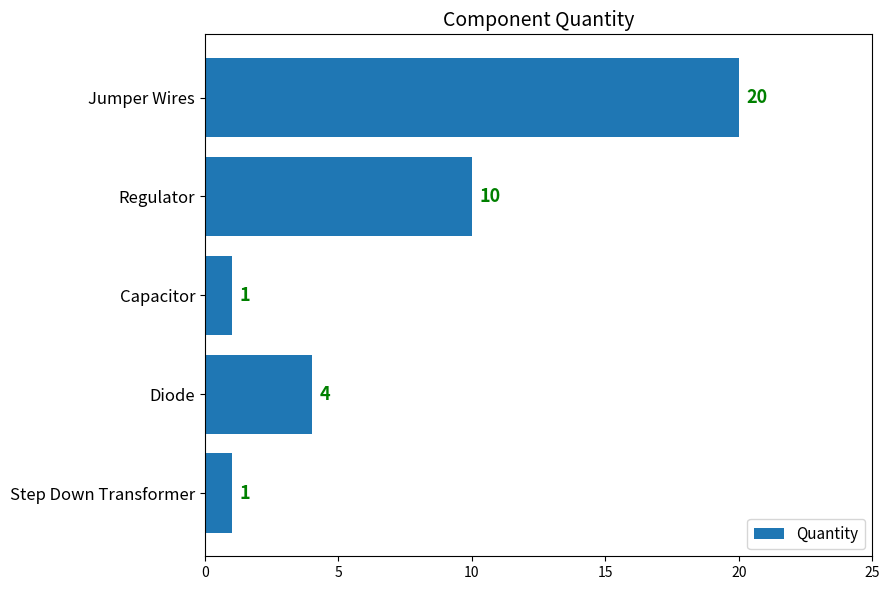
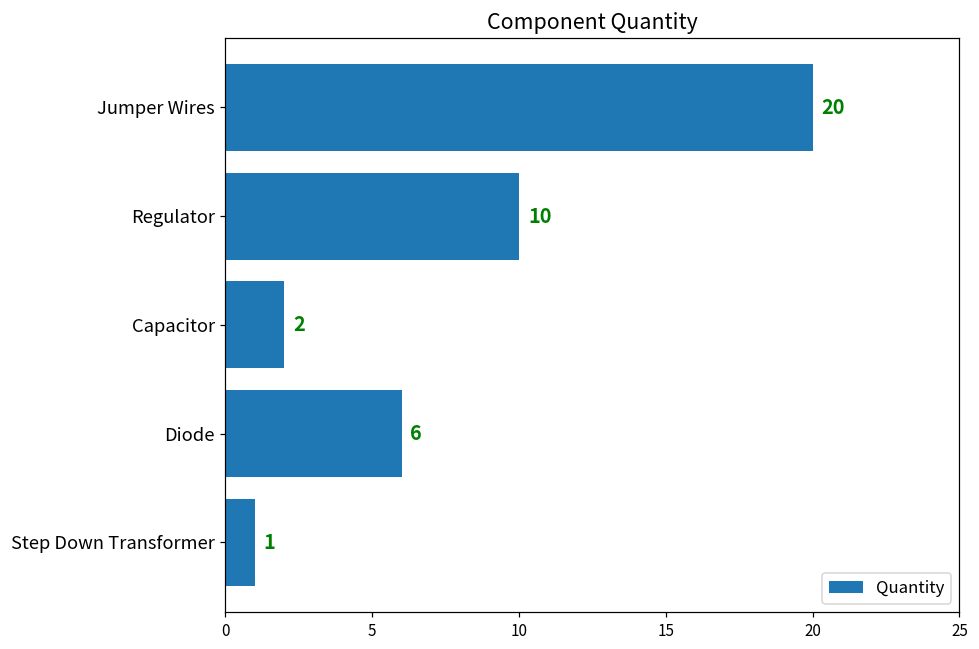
  {
    "Jumper Wires": 20,
    "Regulator": 10,
-   "Capacitor": 1,
-   "Diode": 4,
+   "Capacitor": 2,
+   "Diode": 6,
    "Step Down Transformer": 1
  }
